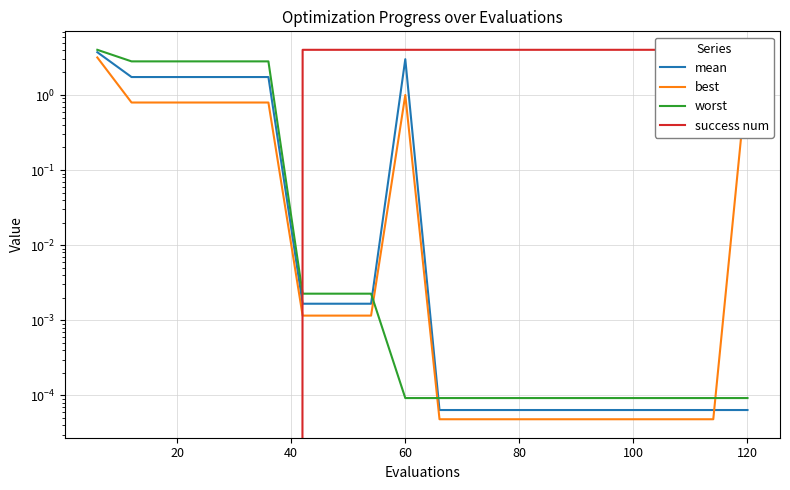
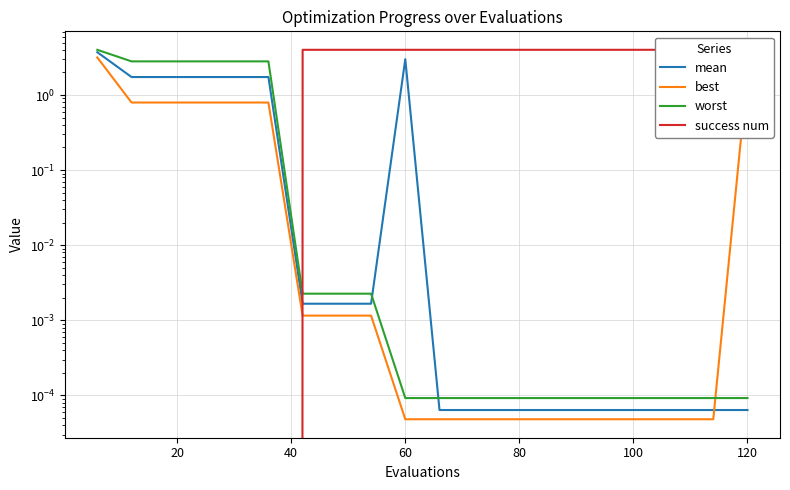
  {
    "mean": {
      "60": 3,
      "120": 0.00006
    },
    "best": {
-     "60": 1
+     "60": 0
    },
    "worst": {
      "60": 0.00009,
      "120": 0.00009
    },
    "success num": {
      "60": 4
    }
  }
